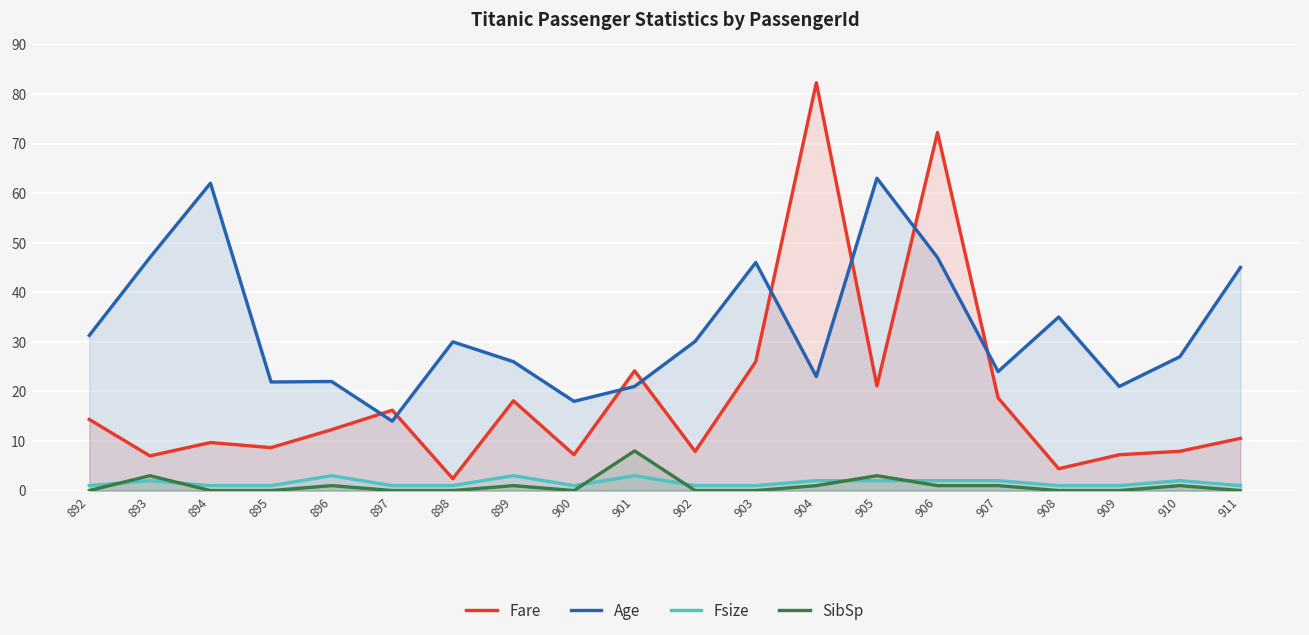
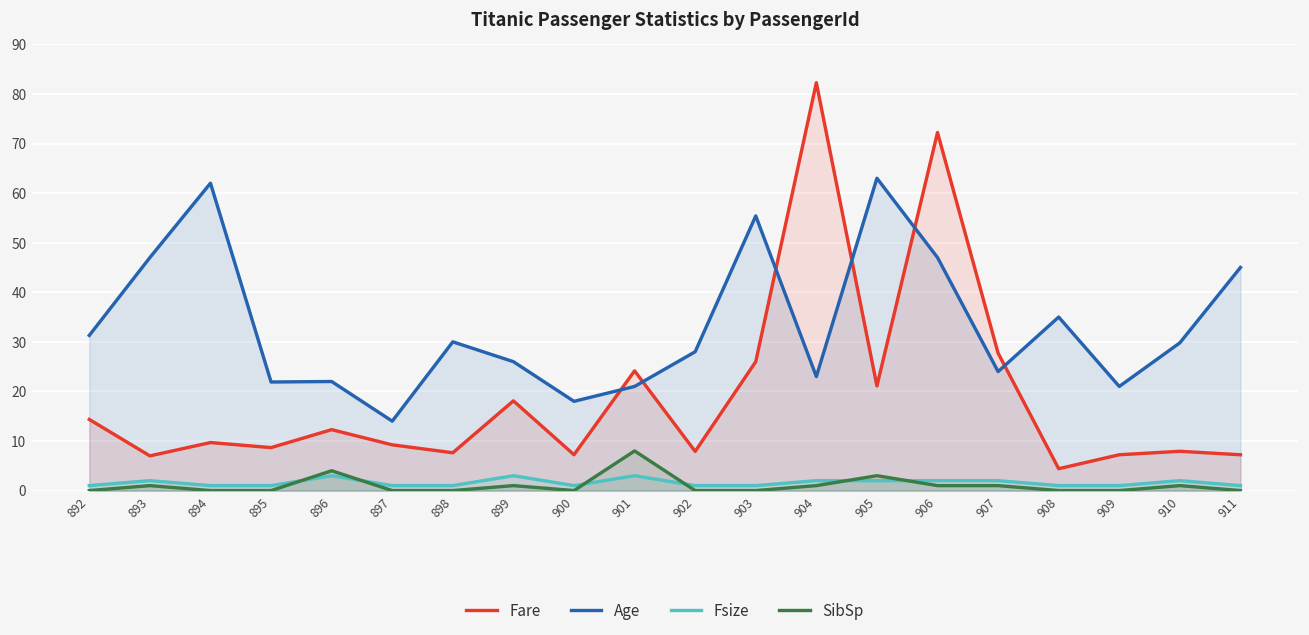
  {
    "Fare": {
      "892": 14,
      "893": 7,
      "894": 10,
      "895": 9,
      "896": 12,
-     "897": 16,
-     "898": 2,
+     "897": 9,
+     "898": 8,
      "899": 18,
      "900": 7,
      "901": 24,
      "902": 8,
      "903": 26,
      "904": 82,
      "905": 21,
      "906": 72,
-     "907": 19,
+     "907": 28,
      "908": 4,
      "909": 7,
      "910": 8,
-     "911": 11
+     "911": 7
    },
    "Age": {
      "892": 31,
      "893": 47,
      "894": 62,
      "895": 22,
      "896": 22,
      "897": 14,
      "898": 30,
      "899": 26,
      "900": 18,
      "901": 21,
-     "902": 30,
-     "903": 46,
+     "902": 28,
+     "903": 55,
      "904": 23,
      "905": 63,
      "906": 47,
      "907": 24,
      "908": 35,
      "909": 21,
-     "910": 27,
+     "910": 30,
      "911": 45
    },
    "Fsize": {
      "892": 1,
      "893": 2,
      "894": 1,
      "895": 1,
      "896": 3,
      "897": 1,
      "898": 1,
      "899": 3,
      "900": 1,
      "901": 3,
      "902": 1,
      "903": 1,
      "904": 2,
      "905": 2,
      "906": 2,
      "907": 2,
      "908": 1,
      "909": 1,
      "910": 2,
      "911": 1
    },
    "SibSp": {
      "892": 0,
-     "893": 3,
+     "893": 1,
      "894": 0,
      "895": 0,
-     "896": 1,
+     "896": 4,
      "897": 0,
      "898": 0,
      "899": 1,
      "900": 0,
      "901": 8,
      "902": 0,
      "903": 0,
      "904": 1,
      "905": 3,
      "906": 1,
      "907": 1,
      "908": 0,
      "909": 0,
      "910": 1,
      "911": 0
    }
  }
